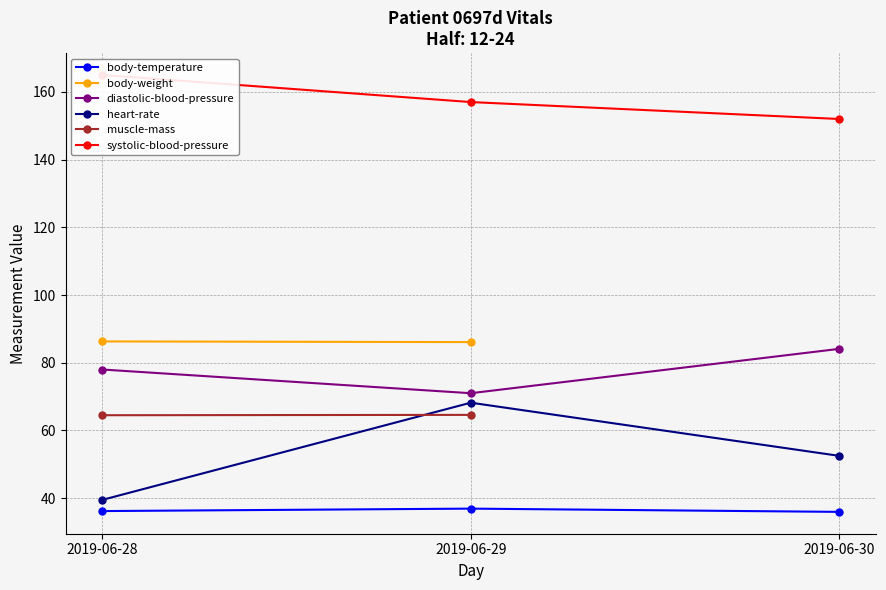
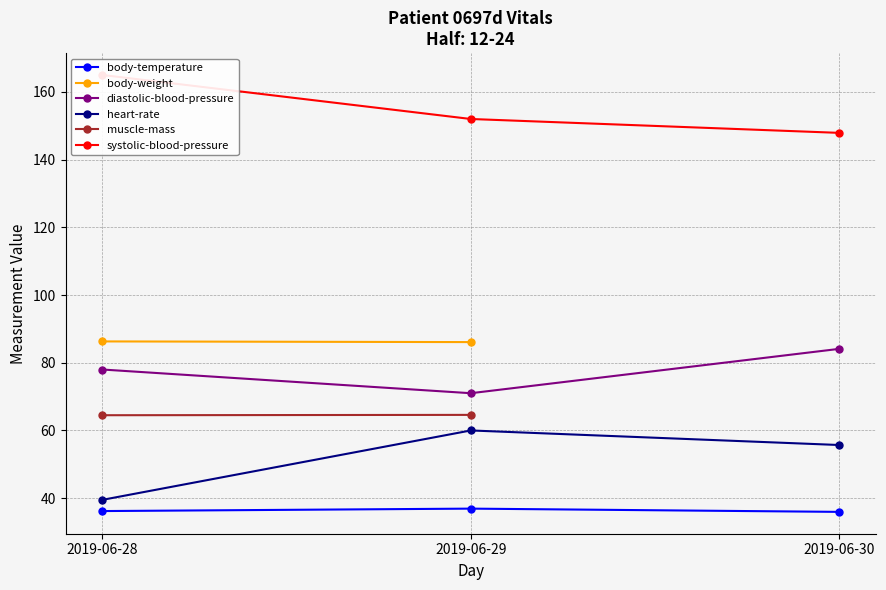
  {
    "body-temperature": {
      "2019-06-28": 36,
      "2019-06-29": 37,
      "2019-06-30": 36
    },
    "body-weight": {
      "2019-06-28": 86,
      "2019-06-29": 86
    },
    "diastolic-blood-pressure": {
      "2019-06-28": 78,
      "2019-06-29": 71,
      "2019-06-30": 84
    },
    "heart-rate": {
      "2019-06-28": 40,
-     "2019-06-29": 68,
-     "2019-06-30": 53
+     "2019-06-29": 60,
+     "2019-06-30": 56
    },
    "muscle-mass": {
      "2019-06-28": 65,
      "2019-06-29": 65
    },
    "systolic-blood-pressure": {
-     "2019-06-29": 157,
-     "2019-06-30": 152
+     "2019-06-29": 152,
+     "2019-06-30": 148
    }
  }
